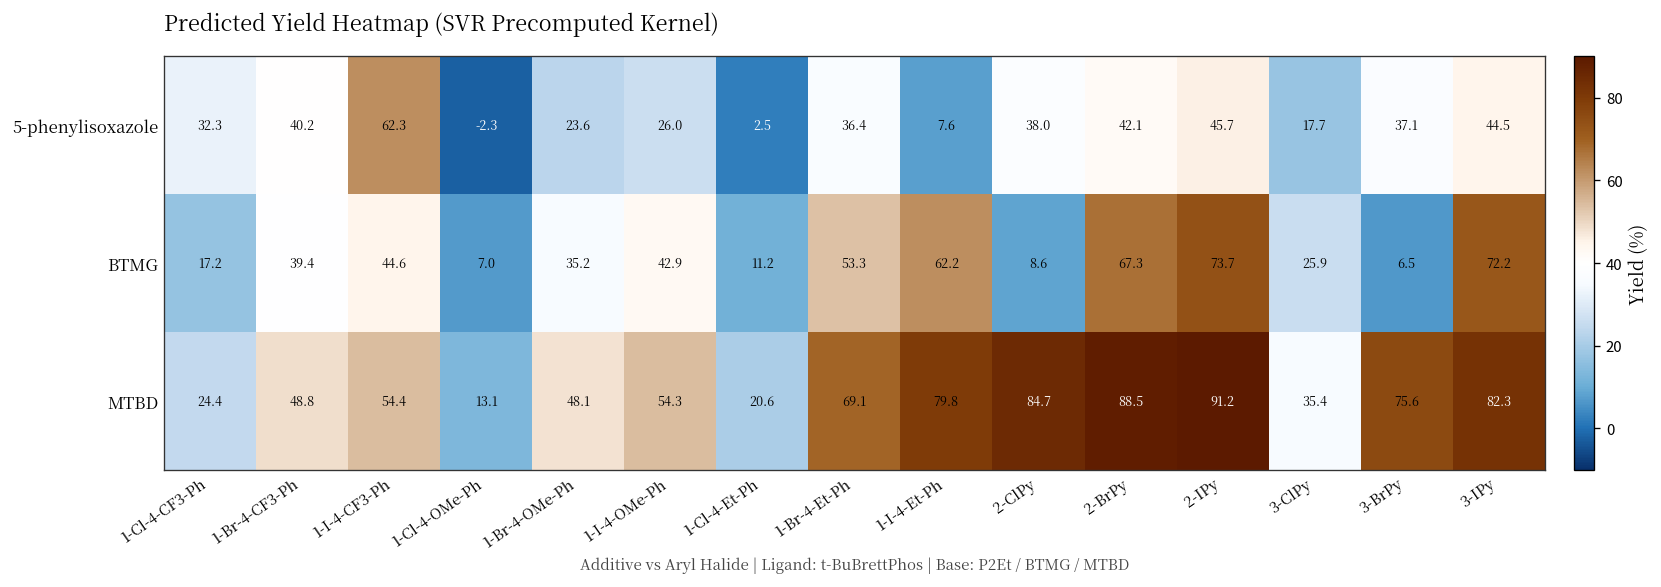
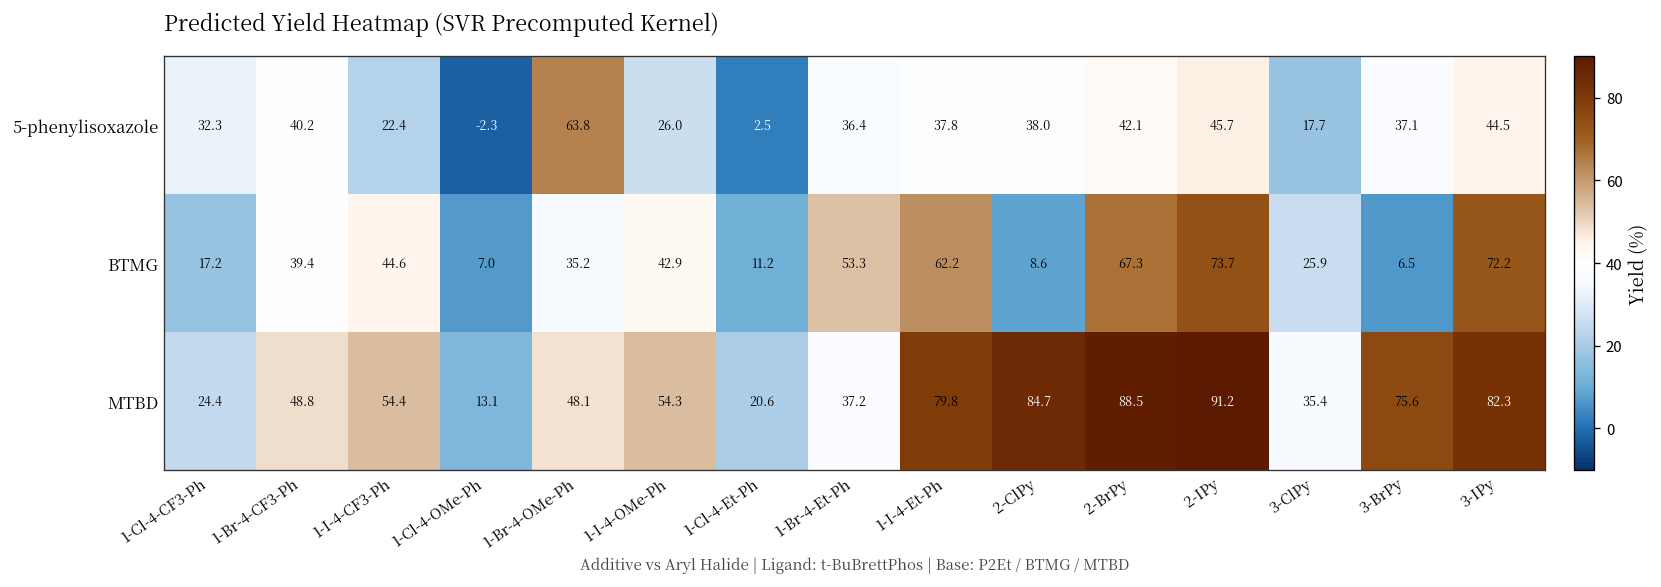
  {
    "5-phenylisoxazole": {
      "1-Cl-4-CF3-Ph": 32.3,
      "1-Br-4-CF3-Ph": 40.2,
-     "1-I-4-CF3-Ph": 62.3,
+     "1-I-4-CF3-Ph": 22.4,
      "1-Cl-4-OMe-Ph": -2.3,
-     "1-Br-4-OMe-Ph": 23.6,
+     "1-Br-4-OMe-Ph": 63.8,
      "1-I-4-OMe-Ph": 26.0,
      "1-Cl-4-Et-Ph": 2.5,
      "1-Br-4-Et-Ph": 36.4,
-     "1-I-4-Et-Ph": 7.6,
+     "1-I-4-Et-Ph": 37.8,
      "2-ClPy": 38.0,
      "2-BrPy": 42.1,
      "2-IPy": 45.7,
      "3-ClPy": 17.7,
      "3-BrPy": 37.1,
      "3-IPy": 44.5
    },
    "BTMG": {
      "1-Cl-4-CF3-Ph": 17.2,
      "1-Br-4-CF3-Ph": 39.4,
      "1-I-4-CF3-Ph": 44.6,
      "1-Cl-4-OMe-Ph": 7.0,
      "1-Br-4-OMe-Ph": 35.2,
      "1-I-4-OMe-Ph": 42.9,
      "1-Cl-4-Et-Ph": 11.2,
      "1-Br-4-Et-Ph": 53.3,
      "1-I-4-Et-Ph": 62.2,
      "2-ClPy": 8.6,
      "2-BrPy": 67.3,
      "2-IPy": 73.7,
      "3-ClPy": 25.9,
      "3-BrPy": 6.5,
      "3-IPy": 72.2
    },
    "MTBD": {
      "1-Cl-4-CF3-Ph": 24.4,
      "1-Br-4-CF3-Ph": 48.8,
      "1-I-4-CF3-Ph": 54.4,
      "1-Cl-4-OMe-Ph": 13.1,
      "1-Br-4-OMe-Ph": 48.1,
      "1-I-4-OMe-Ph": 54.3,
      "1-Cl-4-Et-Ph": 20.6,
-     "1-Br-4-Et-Ph": 69.1,
+     "1-Br-4-Et-Ph": 37.2,
      "1-I-4-Et-Ph": 79.8,
      "2-ClPy": 84.7,
      "2-BrPy": 88.5,
      "2-IPy": 91.2,
      "3-ClPy": 35.4,
      "3-BrPy": 75.6,
      "3-IPy": 82.3
    }
  }
